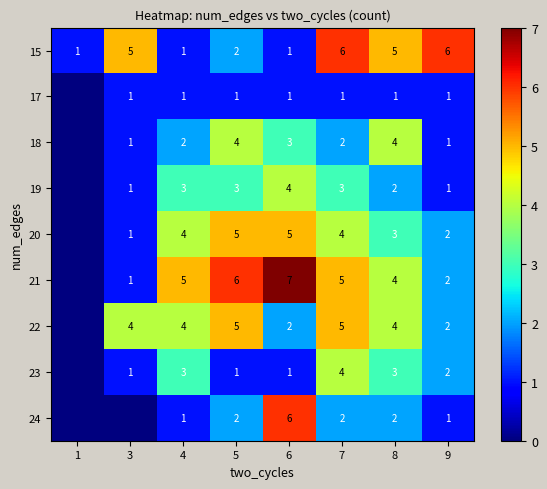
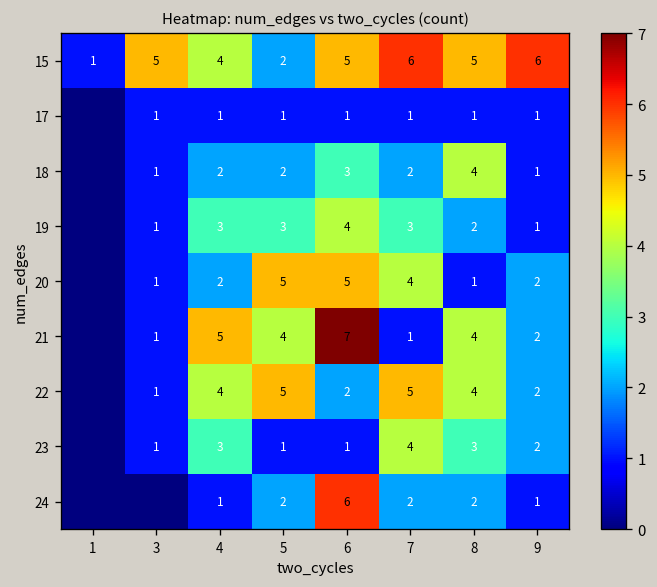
  {
    "15": {
      "1": 1,
      "3": 5,
-     "4": 1,
+     "4": 4,
      "5": 2,
-     "6": 1,
+     "6": 5,
      "7": 6,
      "8": 5,
      "9": 6
    },
    "17": {
      "3": 1,
      "4": 1,
      "5": 1,
      "6": 1,
      "7": 1,
      "8": 1,
      "9": 1
    },
    "18": {
      "3": 1,
      "4": 2,
-     "5": 4,
+     "5": 2,
      "6": 3,
      "7": 2,
      "8": 4,
      "9": 1
    },
    "19": {
      "3": 1,
      "4": 3,
      "5": 3,
      "6": 4,
      "7": 3,
      "8": 2,
      "9": 1
    },
    "20": {
      "3": 1,
-     "4": 4,
+     "4": 2,
      "5": 5,
      "6": 5,
      "7": 4,
-     "8": 3,
+     "8": 1,
      "9": 2
    },
    "21": {
      "3": 1,
      "4": 5,
-     "5": 6,
+     "5": 4,
      "6": 7,
-     "7": 5,
+     "7": 1,
      "8": 4,
      "9": 2
    },
    "22": {
-     "3": 4,
+     "3": 1,
      "4": 4,
      "5": 5,
      "6": 2,
      "7": 5,
      "8": 4,
      "9": 2
    },
    "23": {
      "3": 1,
      "4": 3,
      "5": 1,
      "6": 1,
      "7": 4,
      "8": 3,
      "9": 2
    },
    "24": {
      "4": 1,
      "5": 2,
      "6": 6,
      "7": 2,
      "8": 2,
      "9": 1
    }
  }
